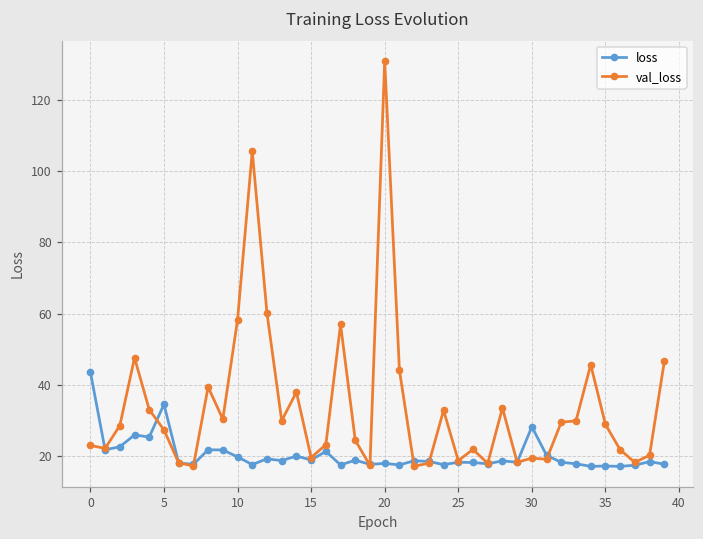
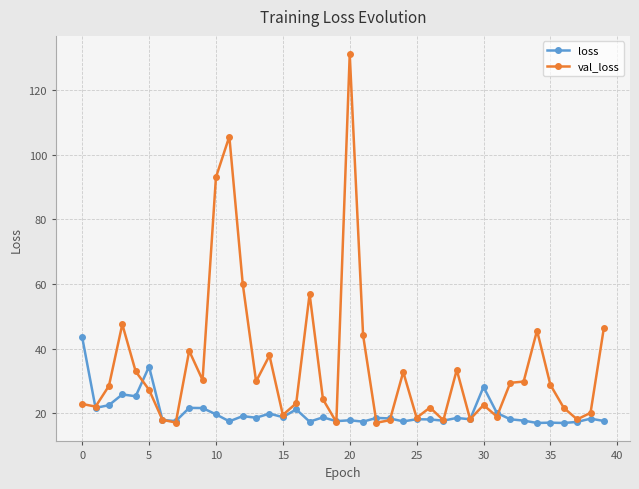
  {
    "loss": {
      "0": 44,
      "5": 34,
      "10": 20,
      "20": 18,
      "30": 28,
      "35": 17
    },
    "val_loss": {
      "0": 23,
      "5": 27,
-     "10": 58,
+     "10": 93,
      "20": 131,
-     "30": 19,
+     "30": 23,
      "35": 29
    }
  }
